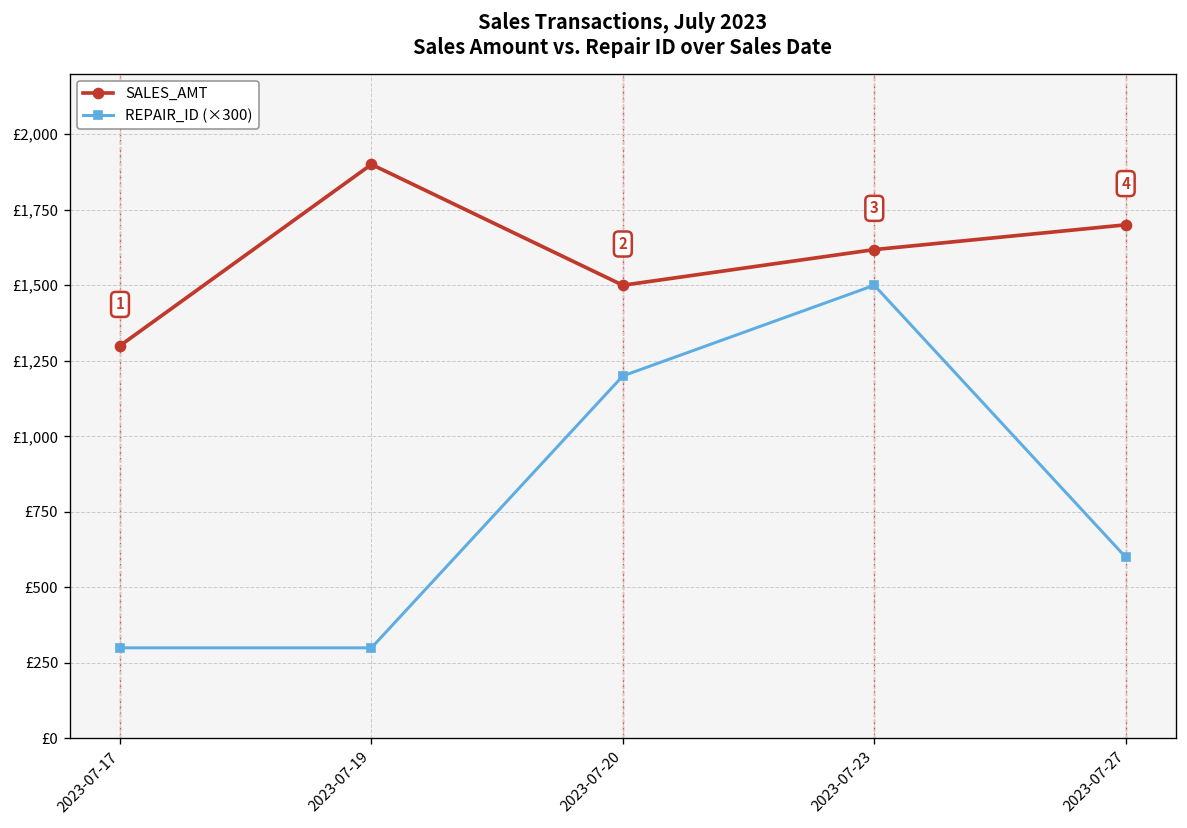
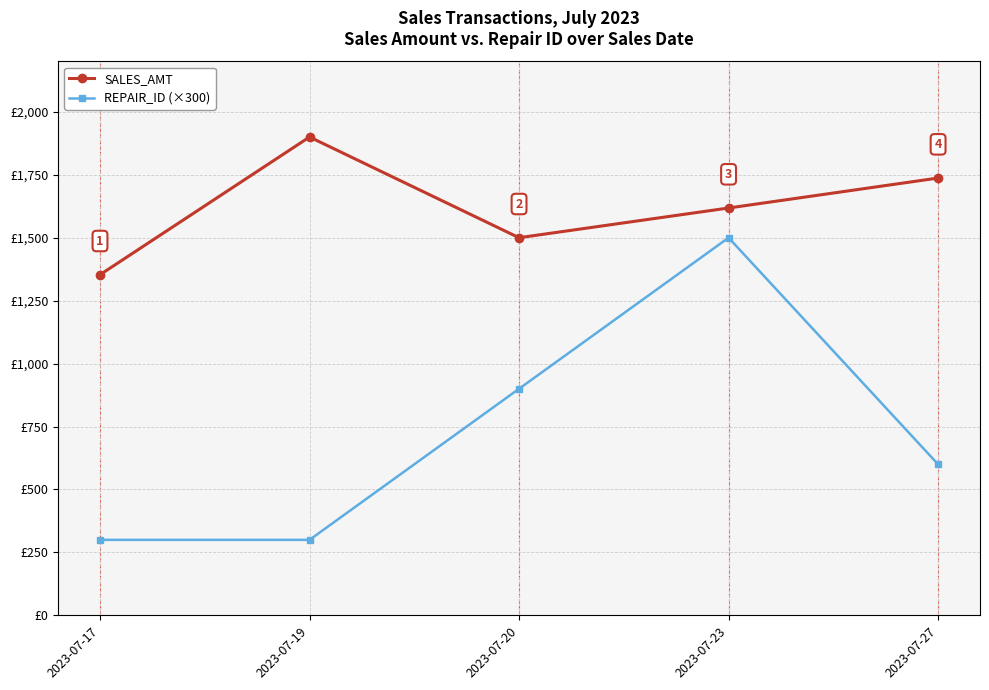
  {
    "SALES_AMT": {
-     "2023-07-17": "£1,300",
+     "2023-07-17": "£1,350",
      "2023-07-19": "£1,900",
      "2023-07-20": "£1,500",
      "2023-07-23": "£1,620",
-     "2023-07-27": "£1,700"
+     "2023-07-27": "£1,740"
    },
    "REPAIR_ID (×300)": {
      "2023-07-17": "£300",
      "2023-07-19": "£300",
-     "2023-07-20": "£1,200",
+     "2023-07-20": "£900",
      "2023-07-23": "£1,500",
      "2023-07-27": "£600"
    }
  }
